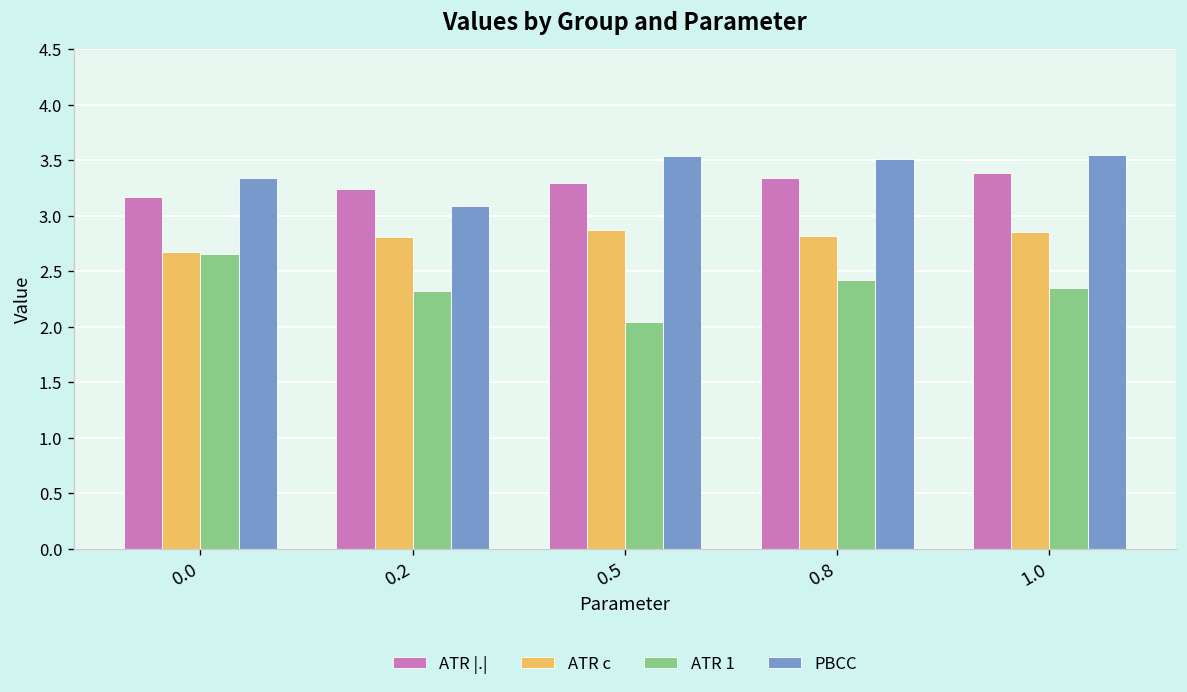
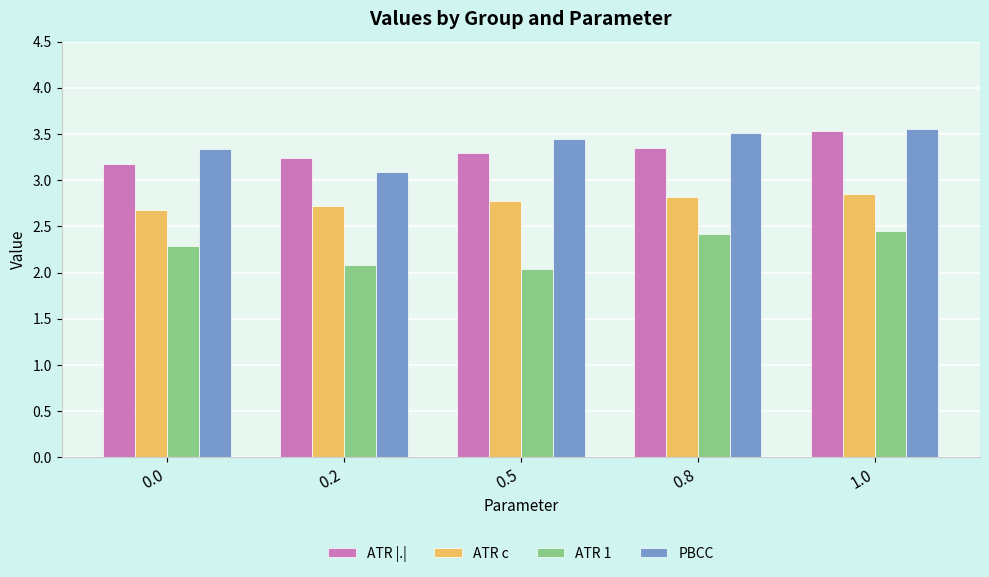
  {
    "ATR |.|": {
      "0.0": 3.2,
      "0.2": 3.2,
      "0.5": 3.3,
      "0.8": 3.3,
-     "1.0": 3.4
+     "1.0": 3.5
    },
    "ATR c": {
      "0.0": 2.7,
-     "0.2": 2.8,
-     "0.5": 2.9,
+     "0.2": 2.7,
+     "0.5": 2.8,
      "0.8": 2.8,
      "1.0": 2.9
    },
    "ATR 1": {
-     "0.0": 2.7,
-     "0.2": 2.3,
+     "0.0": 2.3,
+     "0.2": 2.1,
      "0.5": 2.0,
      "0.8": 2.4,
-     "1.0": 2.3
+     "1.0": 2.5
    },
    "PBCC": {
      "0.0": 3.3,
      "0.2": 3.1,
-     "0.5": 3.54,
+     "0.5": 3.45,
      "0.8": 3.5,
      "1.0": 3.5
    }
  }
